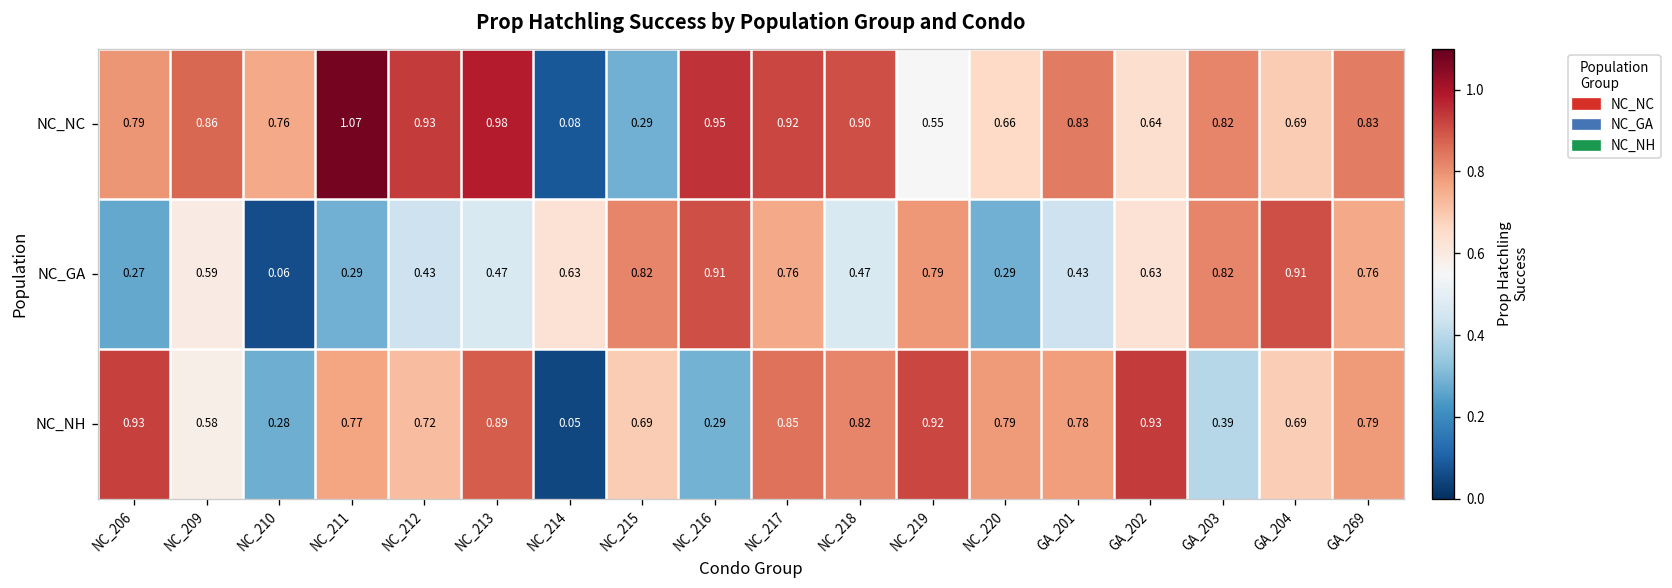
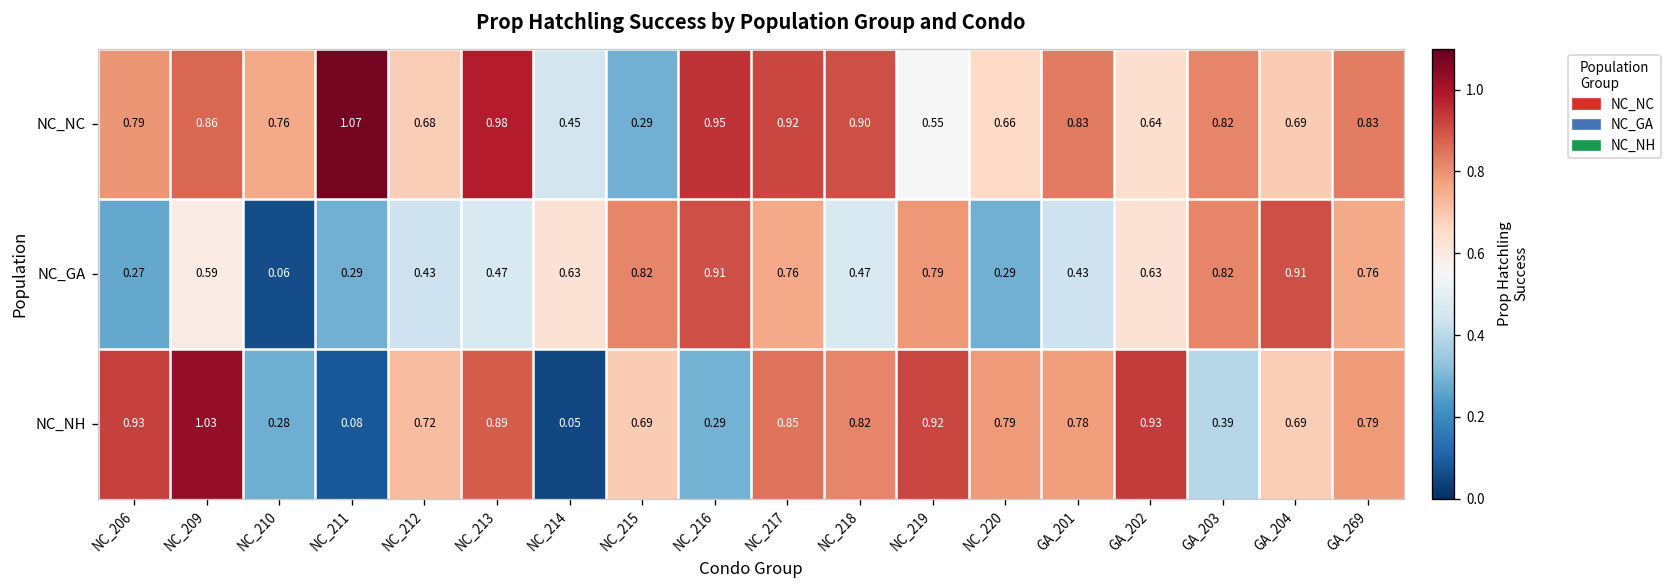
  {
    "NC_NC": {
      "NC_206": 0.79,
      "NC_209": 0.86,
      "NC_210": 0.76,
      "NC_211": 1.07,
-     "NC_212": 0.93,
+     "NC_212": 0.68,
      "NC_213": 0.98,
-     "NC_214": 0.08,
+     "NC_214": 0.45,
      "NC_215": 0.29,
      "NC_216": 0.95,
      "NC_217": 0.92,
      "NC_218": 0.90,
      "NC_219": 0.55,
      "NC_220": 0.66,
      "GA_201": 0.83,
      "GA_202": 0.64,
      "GA_203": 0.82,
      "GA_204": 0.69,
      "GA_269": 0.83
    },
    "NC_GA": {
      "NC_206": 0.27,
      "NC_209": 0.59,
      "NC_210": 0.06,
      "NC_211": 0.29,
      "NC_212": 0.43,
      "NC_213": 0.47,
      "NC_214": 0.63,
      "NC_215": 0.82,
      "NC_216": 0.91,
      "NC_217": 0.76,
      "NC_218": 0.47,
      "NC_219": 0.79,
      "NC_220": 0.29,
      "GA_201": 0.43,
      "GA_202": 0.63,
      "GA_203": 0.82,
      "GA_204": 0.91,
      "GA_269": 0.76
    },
    "NC_NH": {
      "NC_206": 0.93,
-     "NC_209": 0.58,
+     "NC_209": 1.03,
      "NC_210": 0.28,
-     "NC_211": 0.77,
+     "NC_211": 0.08,
      "NC_212": 0.72,
      "NC_213": 0.89,
      "NC_214": 0.05,
      "NC_215": 0.69,
      "NC_216": 0.29,
      "NC_217": 0.85,
      "NC_218": 0.82,
      "NC_219": 0.92,
      "NC_220": 0.79,
      "GA_201": 0.78,
      "GA_202": 0.93,
      "GA_203": 0.39,
      "GA_204": 0.69,
      "GA_269": 0.79
    }
  }
